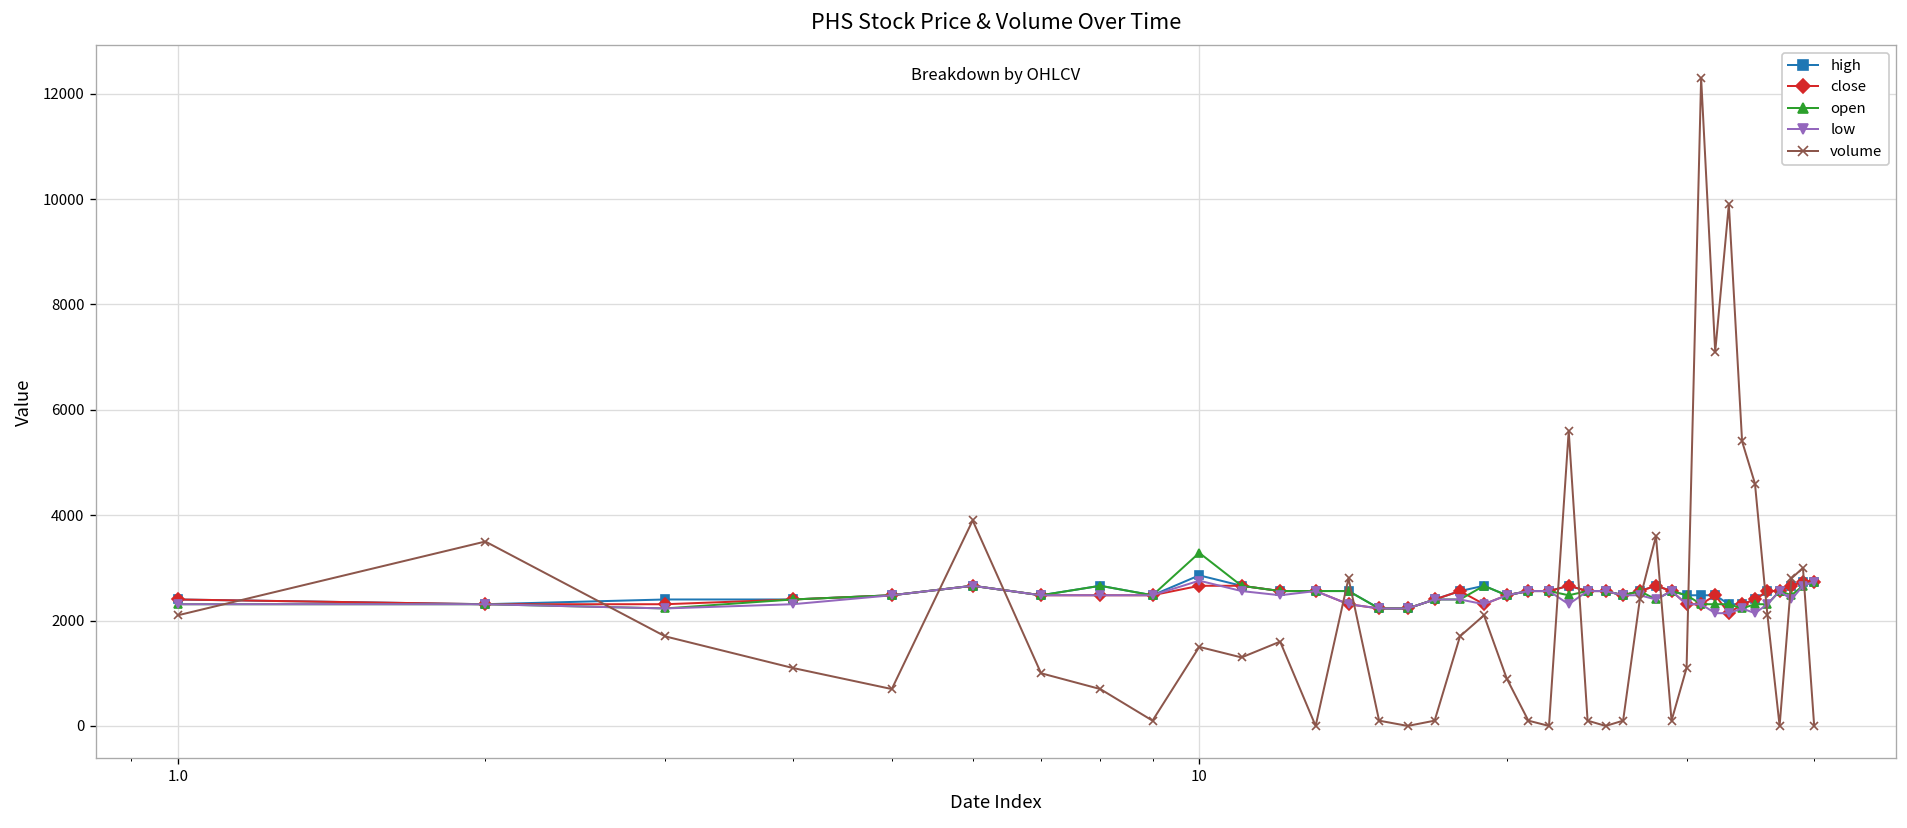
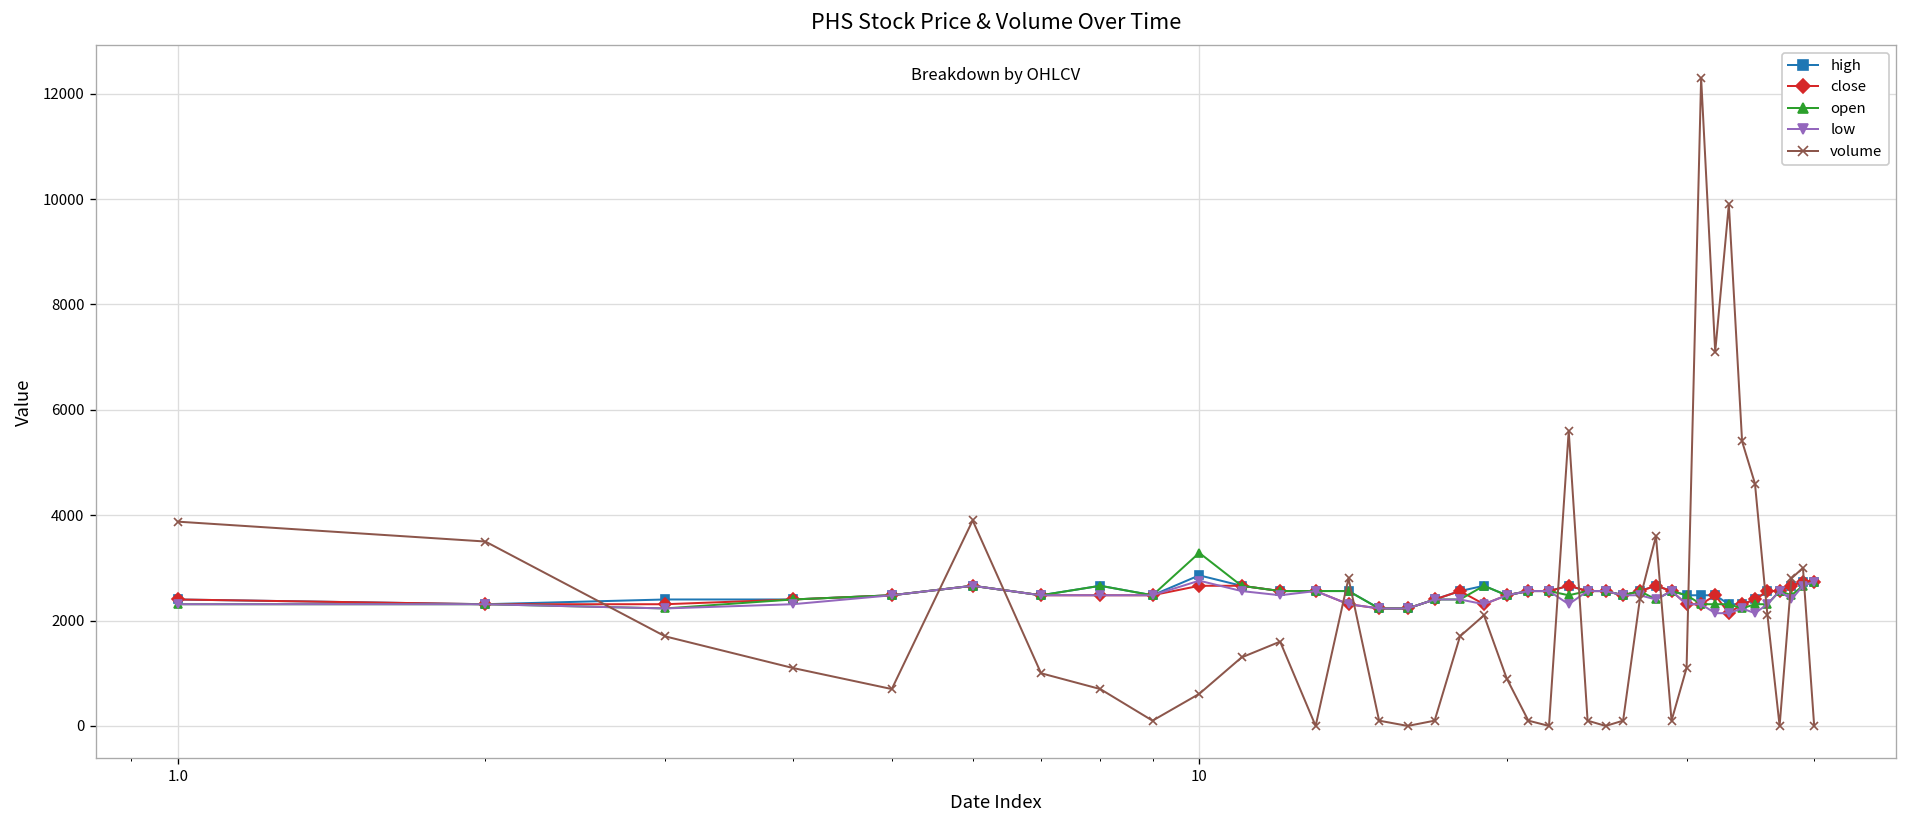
  {
    "high": {
      "10": 2900
    },
    "close": {
      "10": 2700
    },
    "open": {
      "10": 3300
    },
    "low": {
      "10": 2800
    },
    "volume": {
-     "1.0": 2100,
-     "10": 1500
+     "1.0": 3900,
+     "10": 600
    }
  }
